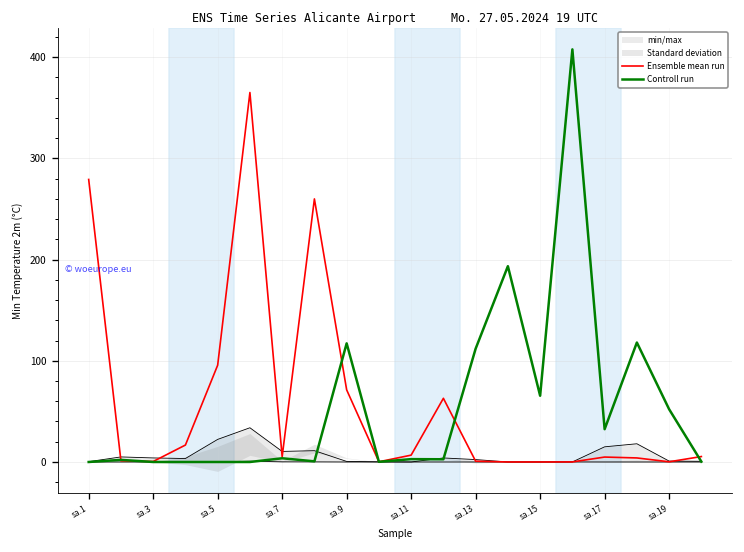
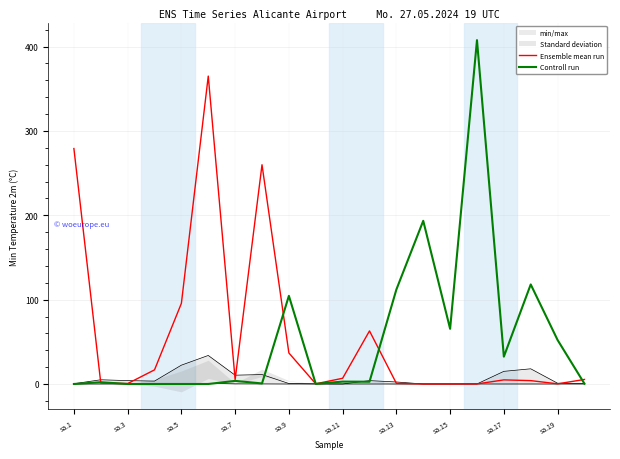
  {
    "Ensemble mean run": {
      "sa.1": 280,
      "sa.5": 100,
-     "sa.9": 70,
+     "sa.9": 40,
      "sa.11": 10,
      "sa.17": 0
    },
    "Controll run": {
-     "sa.9": 120,
+     "sa.9": 100,
      "sa.13": 110,
      "sa.15": 70,
      "sa.17": 30,
      "sa.19": 50
    }
  }
